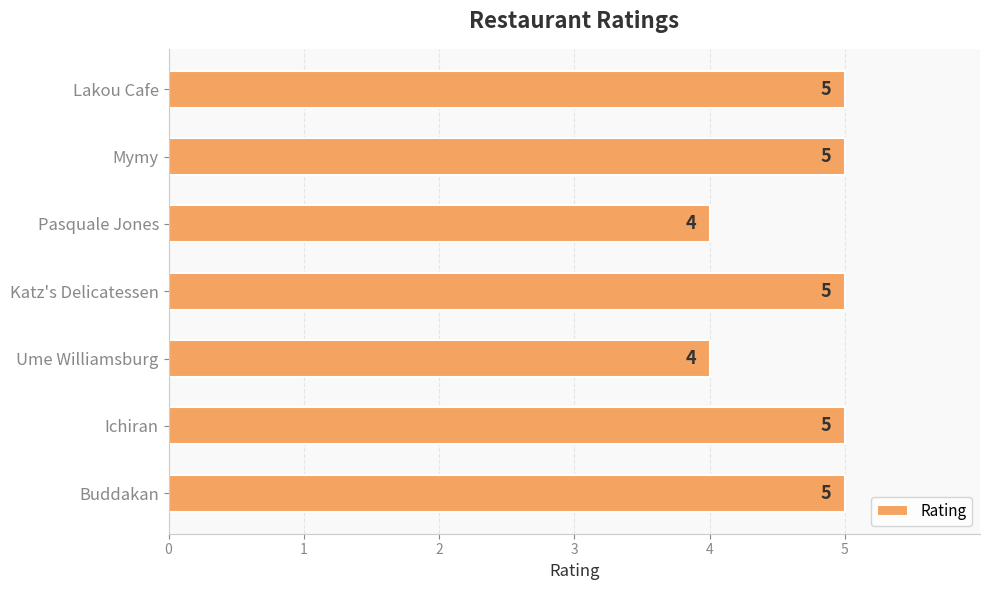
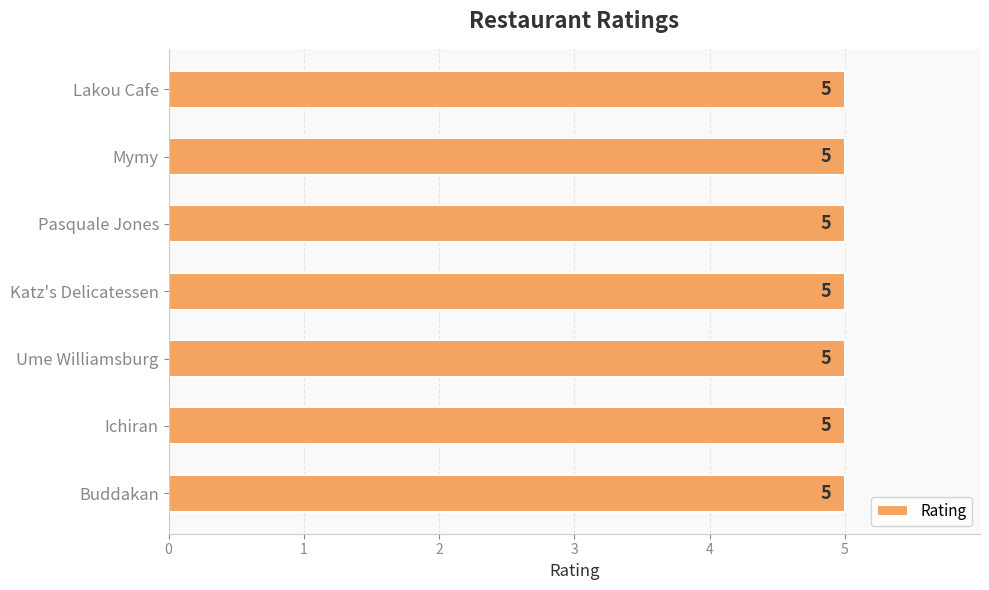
  {
    "Lakou Cafe": 5,
    "Mymy": 5,
-   "Pasquale Jones": 4,
+   "Pasquale Jones": 5,
    "Katz's Delicatessen": 5,
-   "Ume Williamsburg": 4,
+   "Ume Williamsburg": 5,
    "Ichiran": 5,
    "Buddakan": 5
  }
